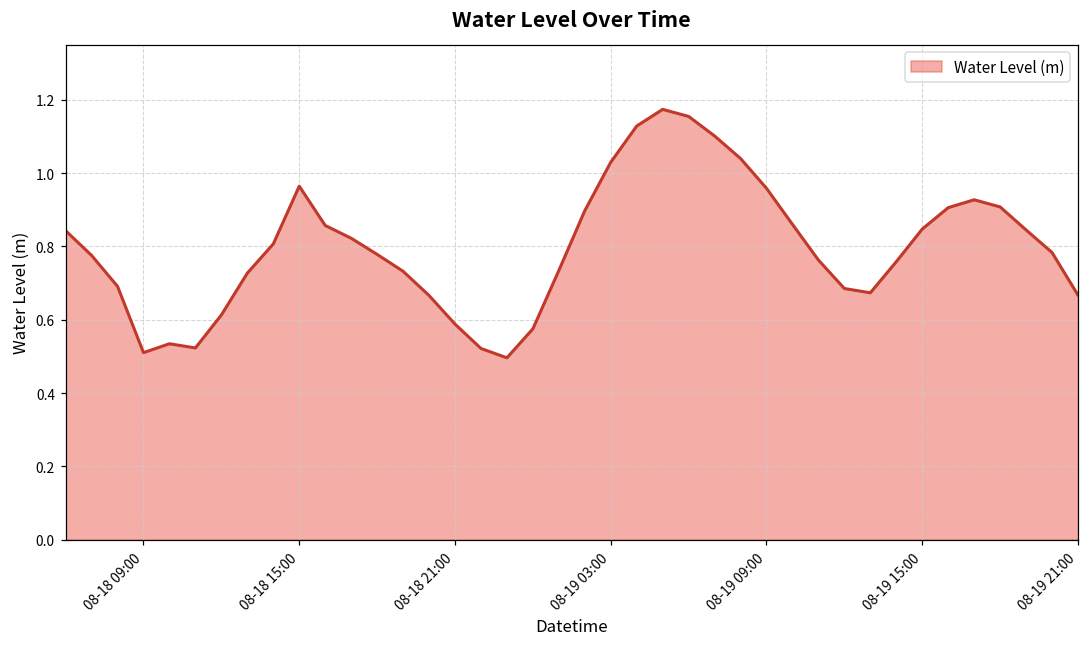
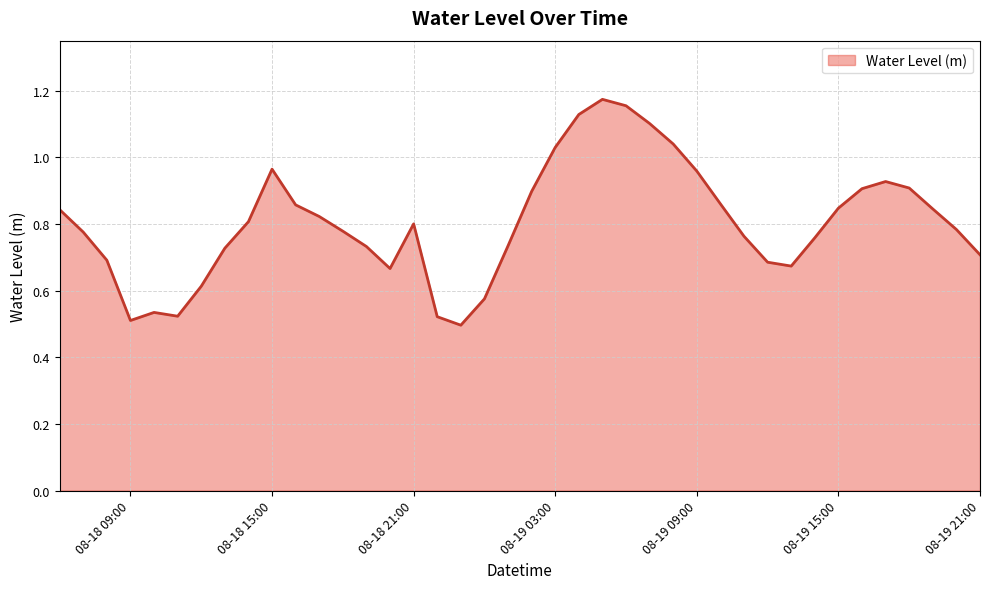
  {
    "08-18 09:00": 0.51,
    "08-18 15:00": 0.96,
-   "08-18 21:00": 0.59,
+   "08-18 21:00": 0.80,
    "08-19 03:00": 1.03,
    "08-19 09:00": 0.96,
    "08-19 15:00": 0.85,
-   "08-19 21:00": 0.67
+   "08-19 21:00": 0.71
  }
